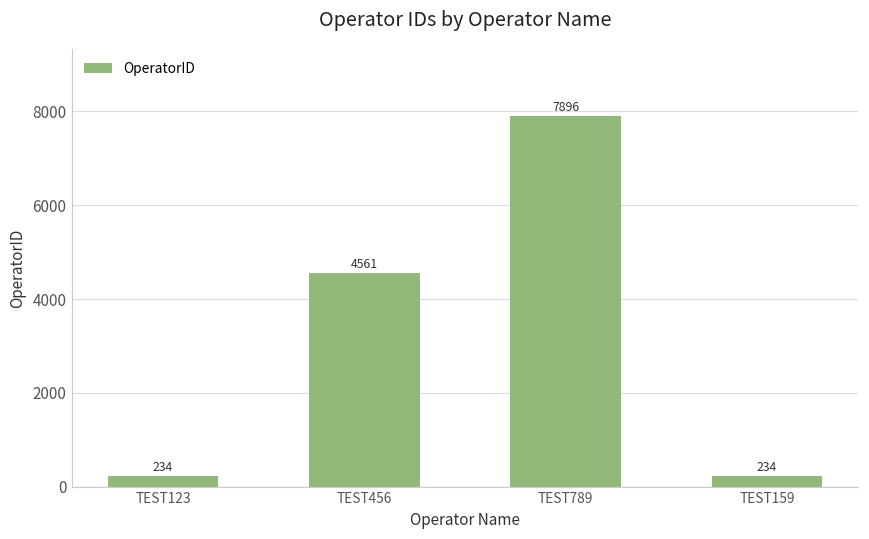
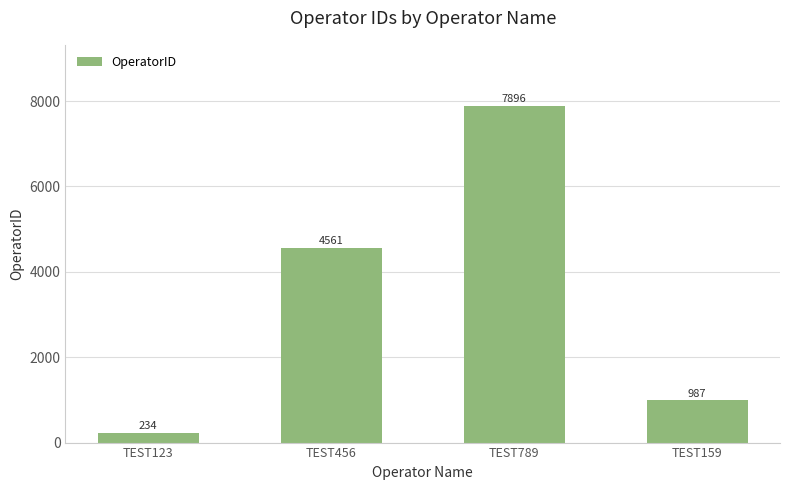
  {
    "TEST123": 234,
    "TEST456": 4561,
    "TEST789": 7896,
-   "TEST159": 234
+   "TEST159": 987
  }
